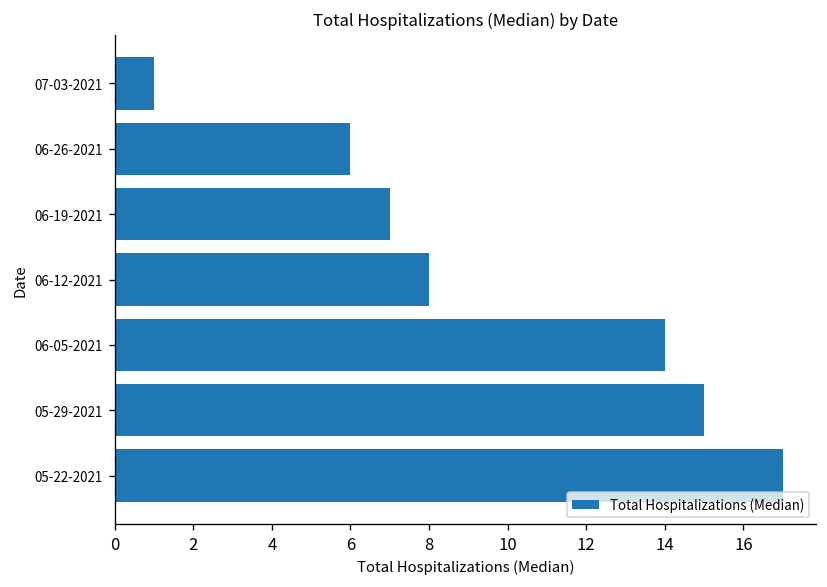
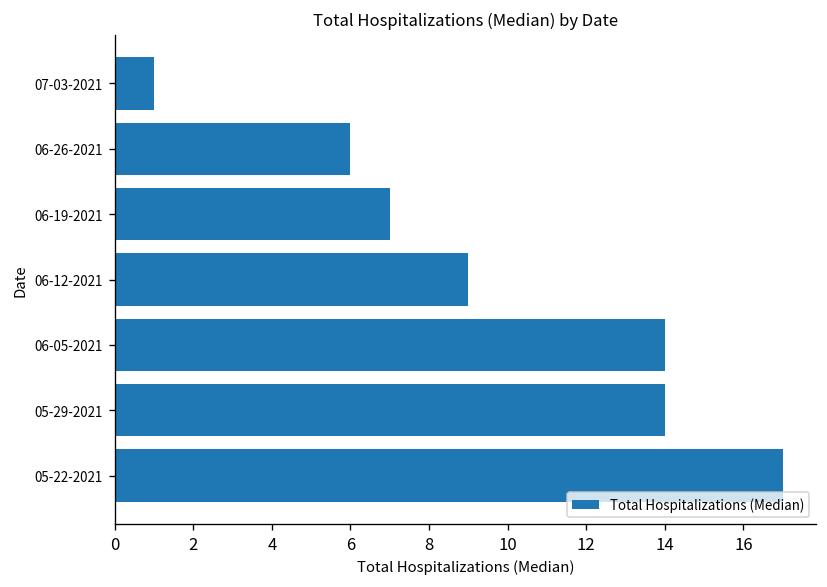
  {
    "07-03-2021": 1,
    "06-26-2021": 6,
    "06-19-2021": 7,
-   "06-12-2021": 8,
+   "06-12-2021": 9,
    "06-05-2021": 14,
-   "05-29-2021": 15,
+   "05-29-2021": 14,
    "05-22-2021": 17
  }
